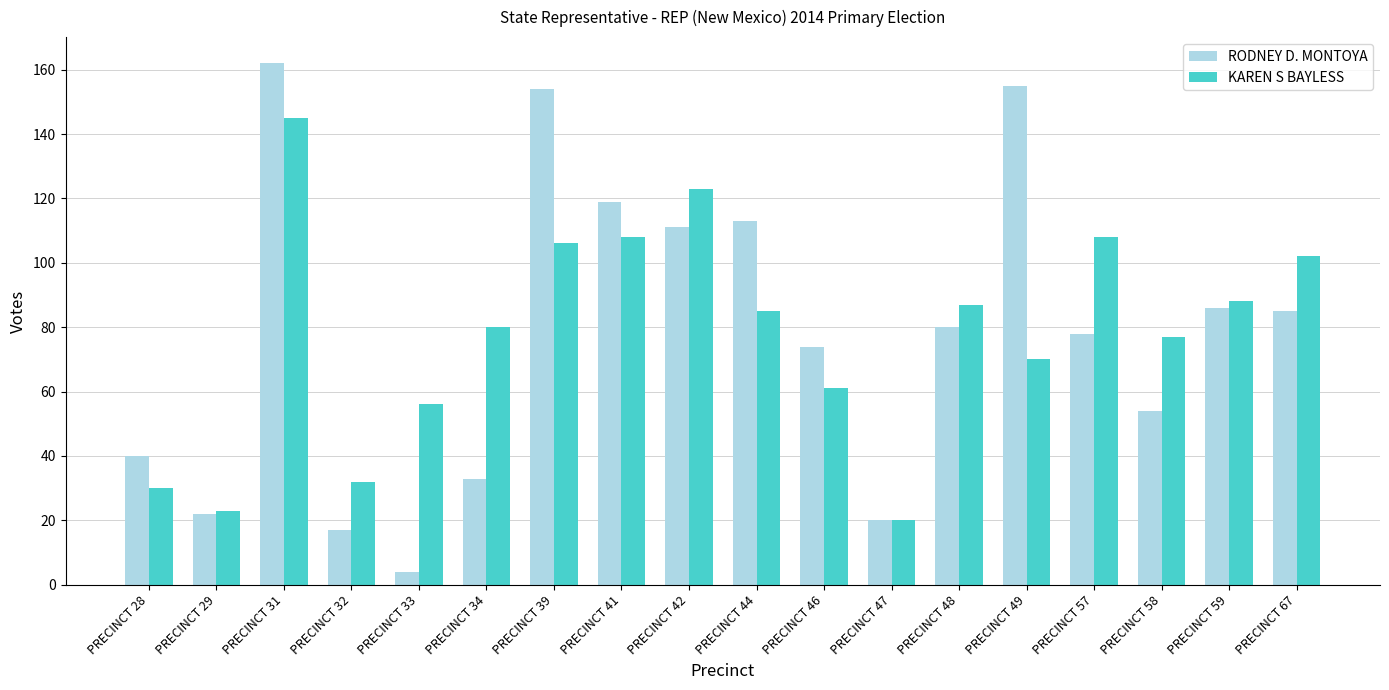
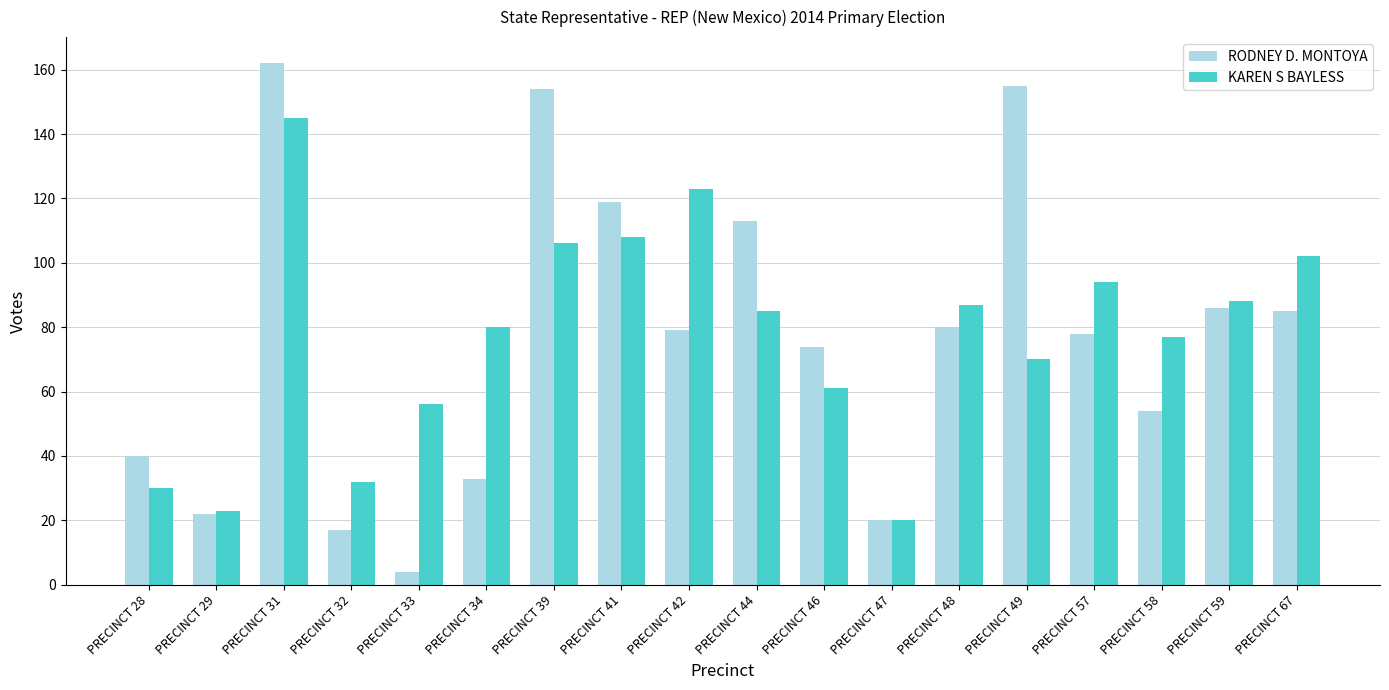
  {
    "RODNEY D. MONTOYA": {
      "PRECINCT 28": 40,
      "PRECINCT 29": 22,
      "PRECINCT 31": 162,
      "PRECINCT 32": 17,
      "PRECINCT 33": 4,
      "PRECINCT 34": 33,
      "PRECINCT 39": 154,
      "PRECINCT 41": 119,
-     "PRECINCT 42": 111,
+     "PRECINCT 42": 79,
      "PRECINCT 44": 113,
      "PRECINCT 46": 74,
      "PRECINCT 47": 20,
      "PRECINCT 48": 80,
      "PRECINCT 49": 155,
      "PRECINCT 57": 78,
      "PRECINCT 58": 54,
      "PRECINCT 59": 86,
      "PRECINCT 67": 85
    },
    "KAREN S BAYLESS": {
      "PRECINCT 28": 30,
      "PRECINCT 29": 23,
      "PRECINCT 31": 145,
      "PRECINCT 32": 32,
      "PRECINCT 33": 56,
      "PRECINCT 34": 80,
      "PRECINCT 39": 106,
      "PRECINCT 41": 108,
      "PRECINCT 42": 123,
      "PRECINCT 44": 85,
      "PRECINCT 46": 61,
      "PRECINCT 47": 20,
      "PRECINCT 48": 87,
      "PRECINCT 49": 70,
-     "PRECINCT 57": 108,
+     "PRECINCT 57": 94,
      "PRECINCT 58": 77,
      "PRECINCT 59": 88,
      "PRECINCT 67": 102
    }
  }
